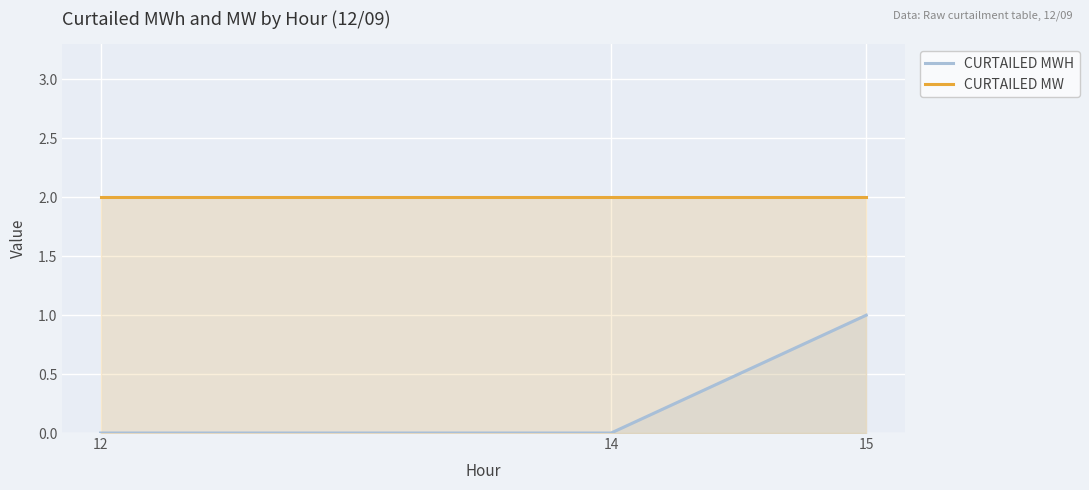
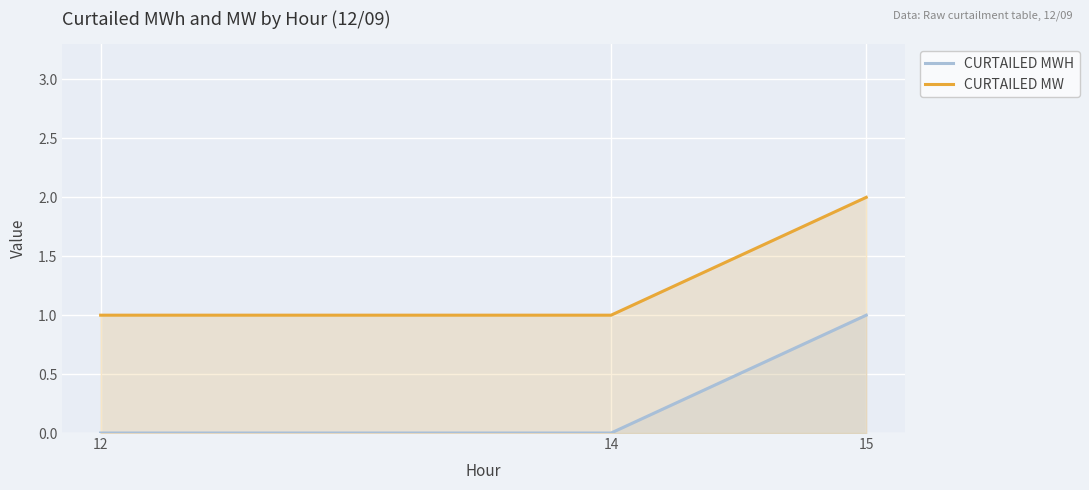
  {
    "CURTAILED MWH": {
      "12": 0,
      "14": 0,
      "15": 1
    },
    "CURTAILED MW": {
-     "12": 2,
-     "14": 2,
+     "12": 1,
+     "14": 1,
      "15": 2
    }
  }
